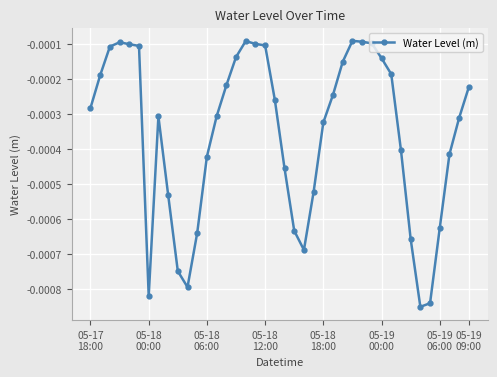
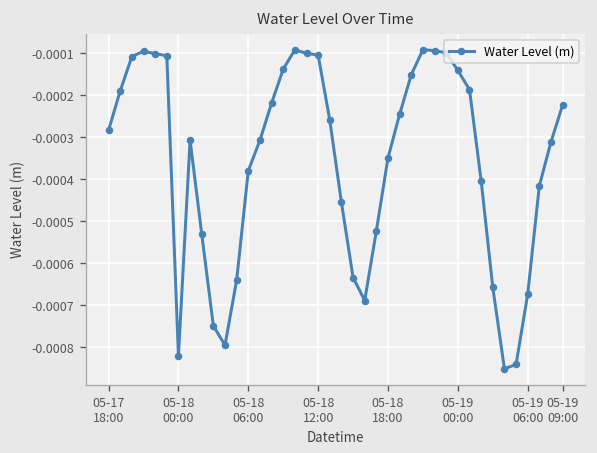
  {
    "05-17 18:00": -0.00028,
    "05-18 00:00": -0.00082,
-   "05-18 06:00": -0.00042,
+   "05-18 06:00": -0.00038,
    "05-18 12:00": -0.00010,
-   "05-18 18:00": -0.00032,
+   "05-18 18:00": -0.00035,
    "05-19 00:00": -0.00014,
-   "05-19 06:00": -0.00063,
+   "05-19 06:00": -0.00067,
    "05-19 09:00": -0.00022
  }
